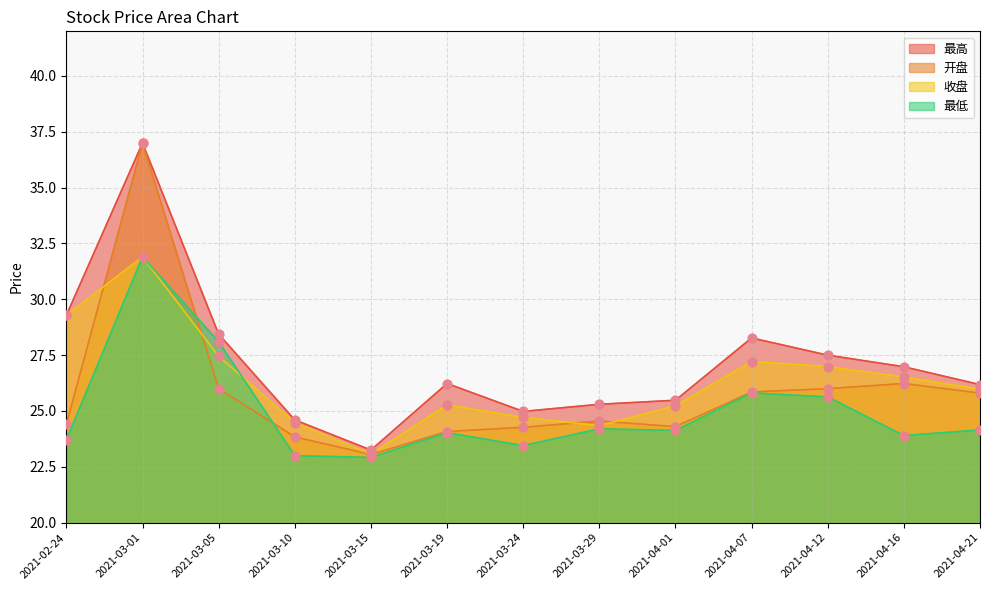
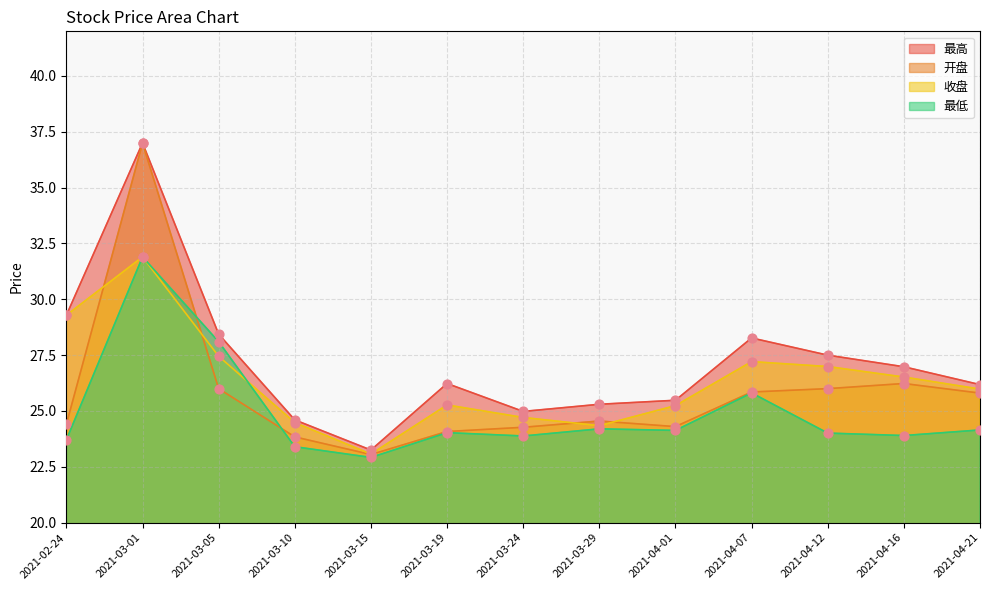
  {
    "最低": {
      "2021-02-24": 23.7,
      "2021-03-05": 28.1,
-     "2021-03-10": 23.0,
+     "2021-03-10": 23.4,
      "2021-03-15": 22.9,
-     "2021-03-24": 23.5,
+     "2021-03-24": 23.9,
      "2021-03-29": 24.2,
      "2021-04-01": 24.1,
-     "2021-04-12": 25.6,
+     "2021-04-12": 24.0,
      "2021-04-16": 23.9,
      "2021-04-21": 24.2
    }
  }
